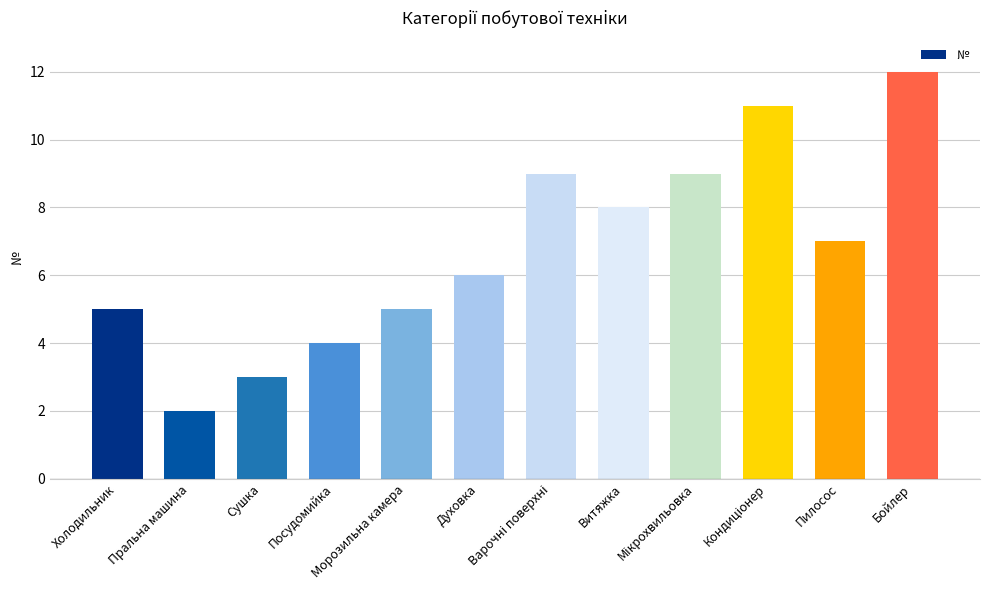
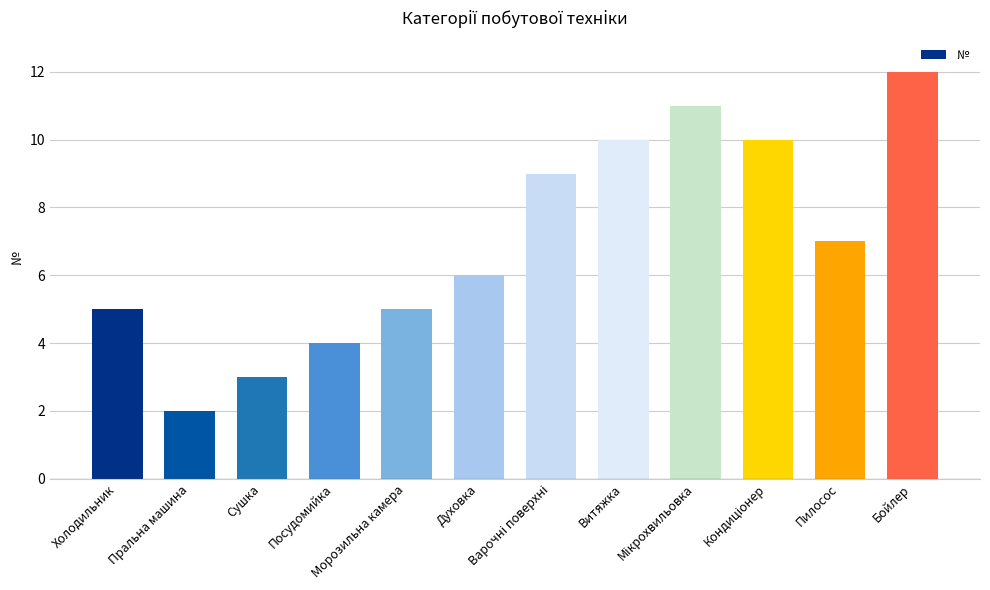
  {
    "Холодильник": 5,
    "Пральна машина": 2,
    "Сушка": 3,
    "Посудомийка": 4,
    "Морозильна камера": 5,
    "Духовка": 6,
    "Варочні поверхні": 9,
-   "Витяжка": 8,
-   "Мікрохвильовка": 9,
-   "Кондиціонер": 11,
+   "Витяжка": 10,
+   "Мікрохвильовка": 11,
+   "Кондиціонер": 10,
    "Пилосос": 7,
    "Бойлер": 12
  }
